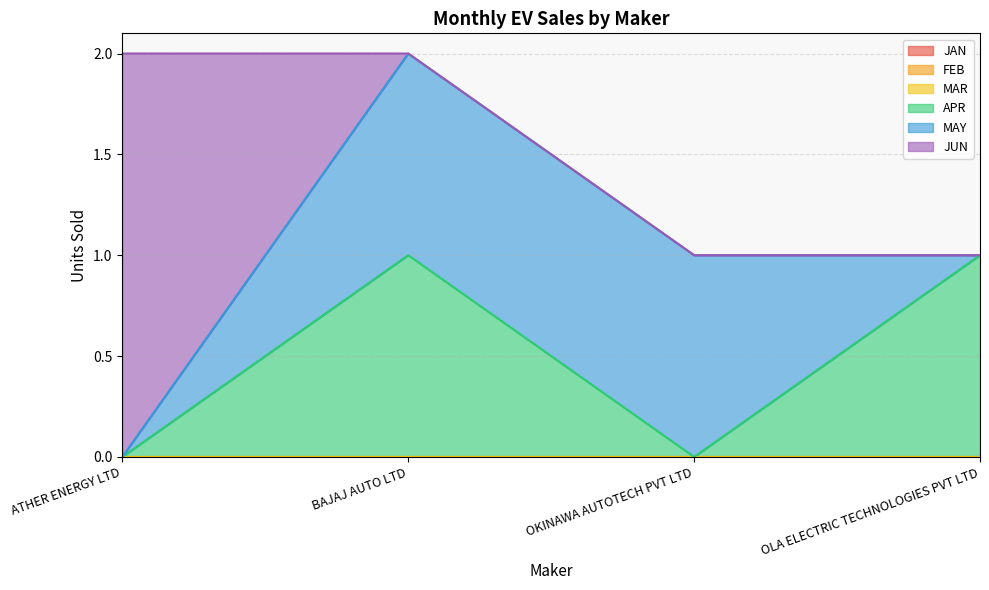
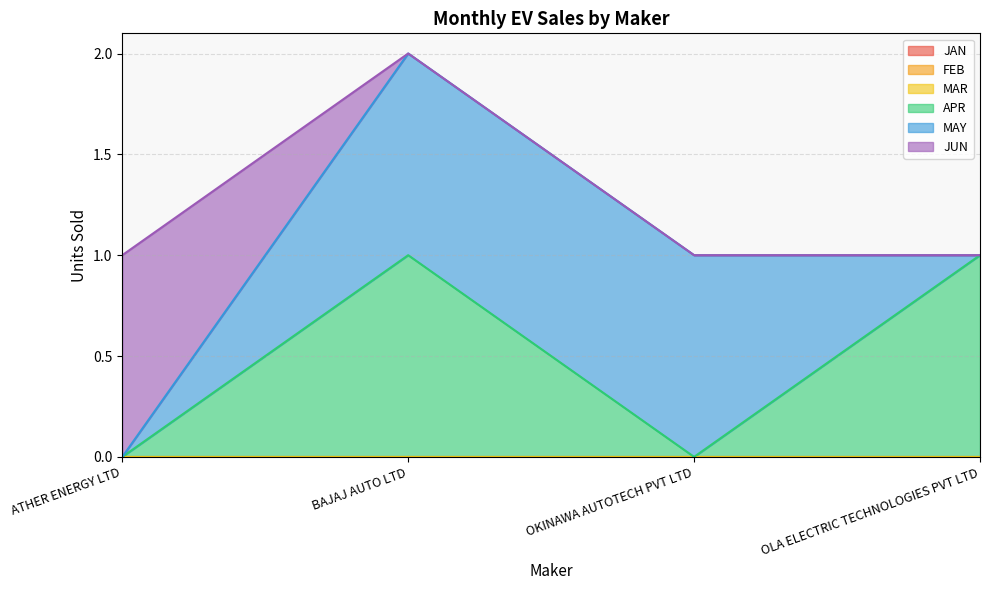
  {
    "MAR": {
      "BAJAJ AUTO LTD": 0,
      "OLA ELECTRIC TECHNOLOGIES PVT LTD": 0
    },
    "APR": {
      "BAJAJ AUTO LTD": 1
    },
    "JUN": {
-     "ATHER ENERGY LTD": 2
+     "ATHER ENERGY LTD": 1
    }
  }
